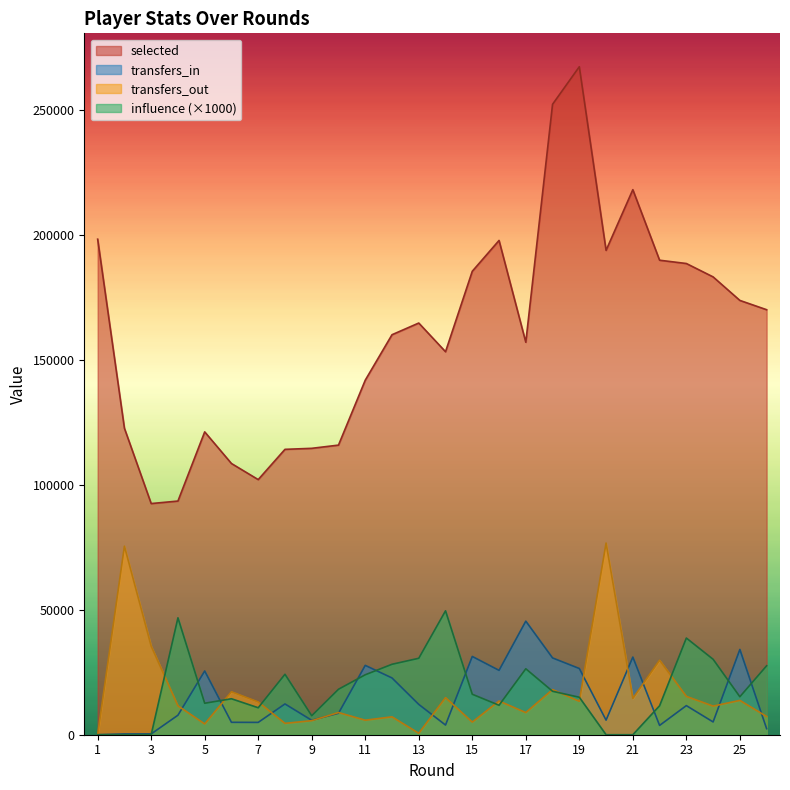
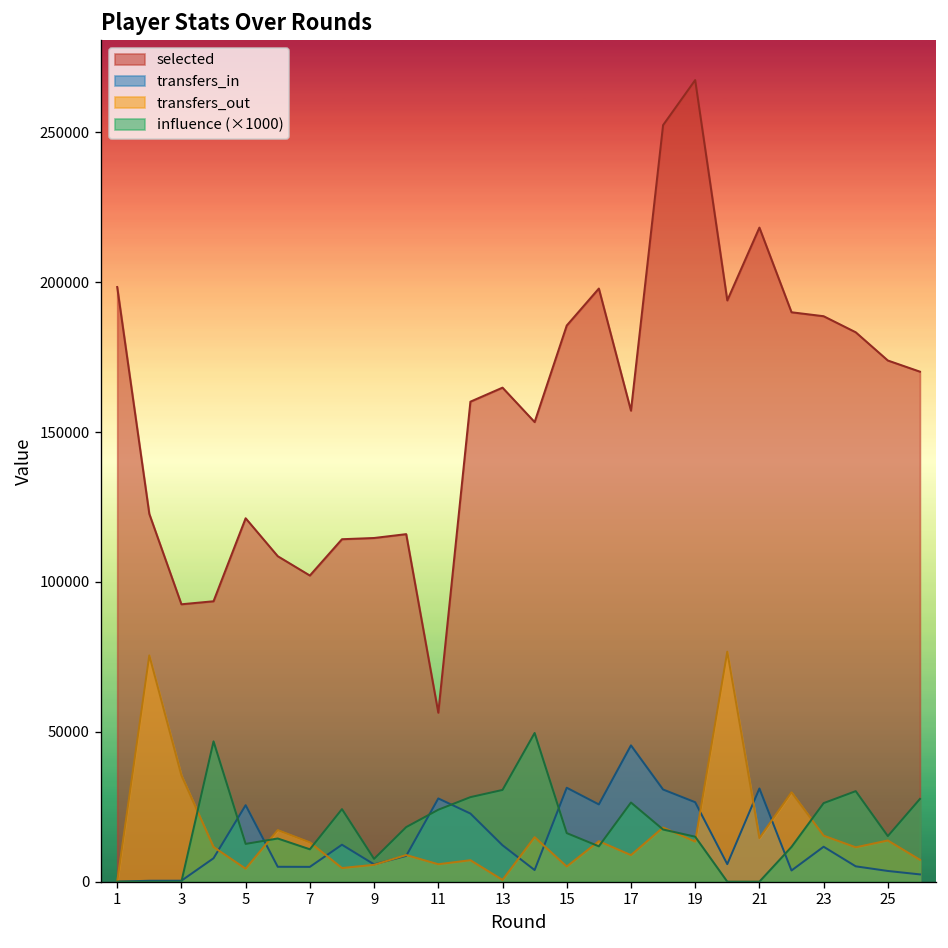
  {
    "selected": {
      "1": 198000,
      "3": 93000,
      "5": 121000,
      "7": 102000,
      "9": 115000,
-     "11": 142000,
+     "11": 56000,
      "13": 165000,
      "15": 186000,
      "17": 157000,
      "19": 267000,
      "21": 218000,
      "23": 189000,
      "25": 174000
    },
    "transfers_in": {
      "5": 26000,
      "7": 5000,
      "11": 28000,
      "13": 12000,
      "15": 31000,
      "17": 45000,
      "19": 27000,
      "21": 31000,
      "23": 12000,
-     "25": 34000
+     "25": 4000
    },
    "transfers_out": {
      "3": 35000,
      "5": 4000,
      "7": 13000,
      "11": 6000,
      "13": 1000,
      "15": 5000,
      "17": 9000,
      "19": 13000,
      "21": 15000,
      "23": 15000,
      "25": 14000
    },
    "influence (×1000)": {
      "5": 13000,
      "7": 11000,
      "9": 8000,
      "11": 24000,
      "13": 31000,
      "15": 16000,
      "17": 26000,
      "19": 15000,
      "21": 0,
-     "23": 39000,
+     "23": 26000,
      "25": 15000
    }
  }
